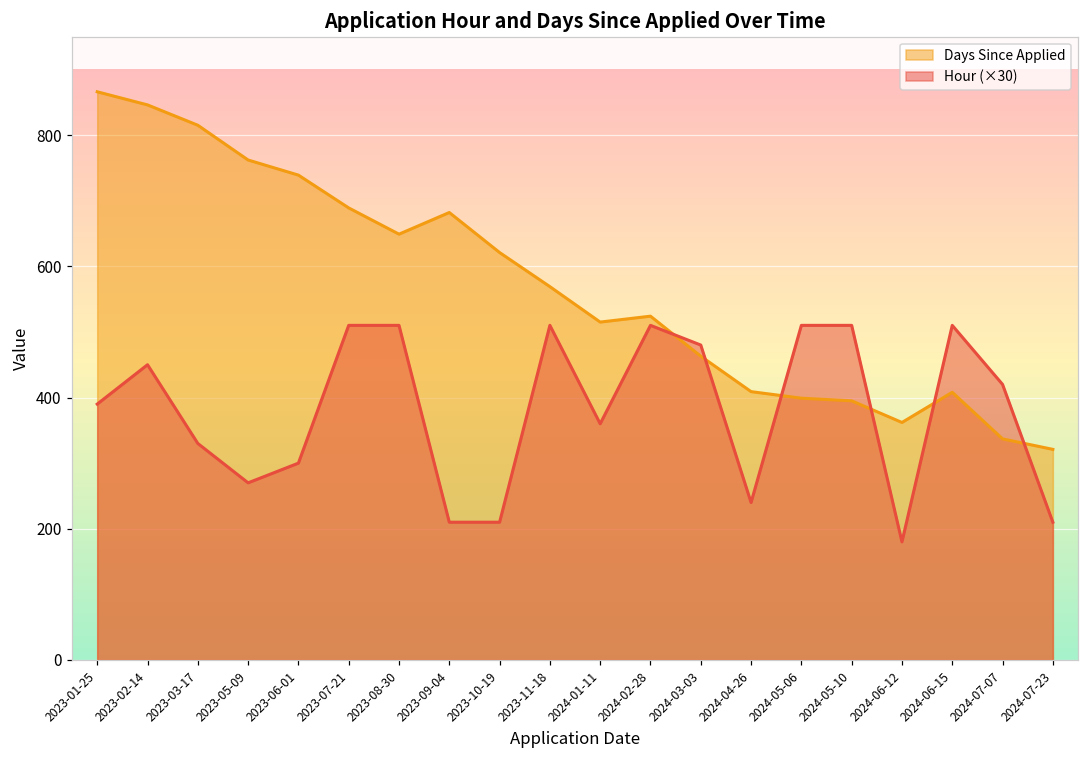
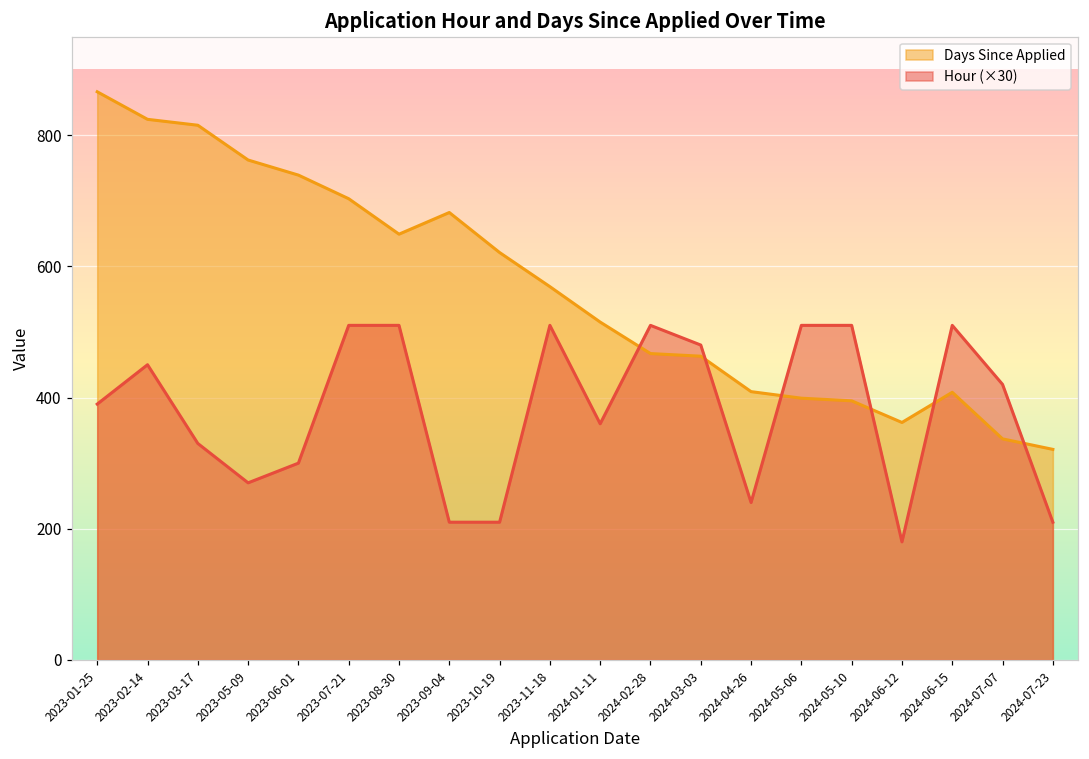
  {
    "Days Since Applied": {
      "2023-01-25": 870,
-     "2023-02-14": 850,
+     "2023-02-14": 820,
      "2023-03-17": 820,
      "2023-05-09": 760,
      "2023-06-01": 740,
-     "2023-07-21": 690,
+     "2023-07-21": 700,
      "2023-08-30": 650,
      "2023-09-04": 680,
      "2023-10-19": 620,
      "2023-11-18": 570,
      "2024-01-11": 520,
-     "2024-02-28": 520,
+     "2024-02-28": 470,
      "2024-03-03": 460,
      "2024-04-26": 410,
      "2024-05-06": 400,
      "2024-05-10": 400,
      "2024-06-12": 360,
      "2024-06-15": 410,
      "2024-07-07": 340,
      "2024-07-23": 320
    },
    "Hour (×30)": {
      "2023-01-25": 390,
      "2023-02-14": 450,
      "2023-03-17": 330,
      "2023-05-09": 270,
      "2023-06-01": 300,
      "2023-07-21": 510,
      "2023-08-30": 510,
      "2023-09-04": 210,
      "2023-10-19": 210,
      "2023-11-18": 510,
      "2024-01-11": 360,
      "2024-02-28": 510,
      "2024-03-03": 480,
      "2024-04-26": 240,
      "2024-05-06": 510,
      "2024-05-10": 510,
      "2024-06-12": 180,
      "2024-06-15": 510,
      "2024-07-07": 420,
      "2024-07-23": 210
    }
  }
